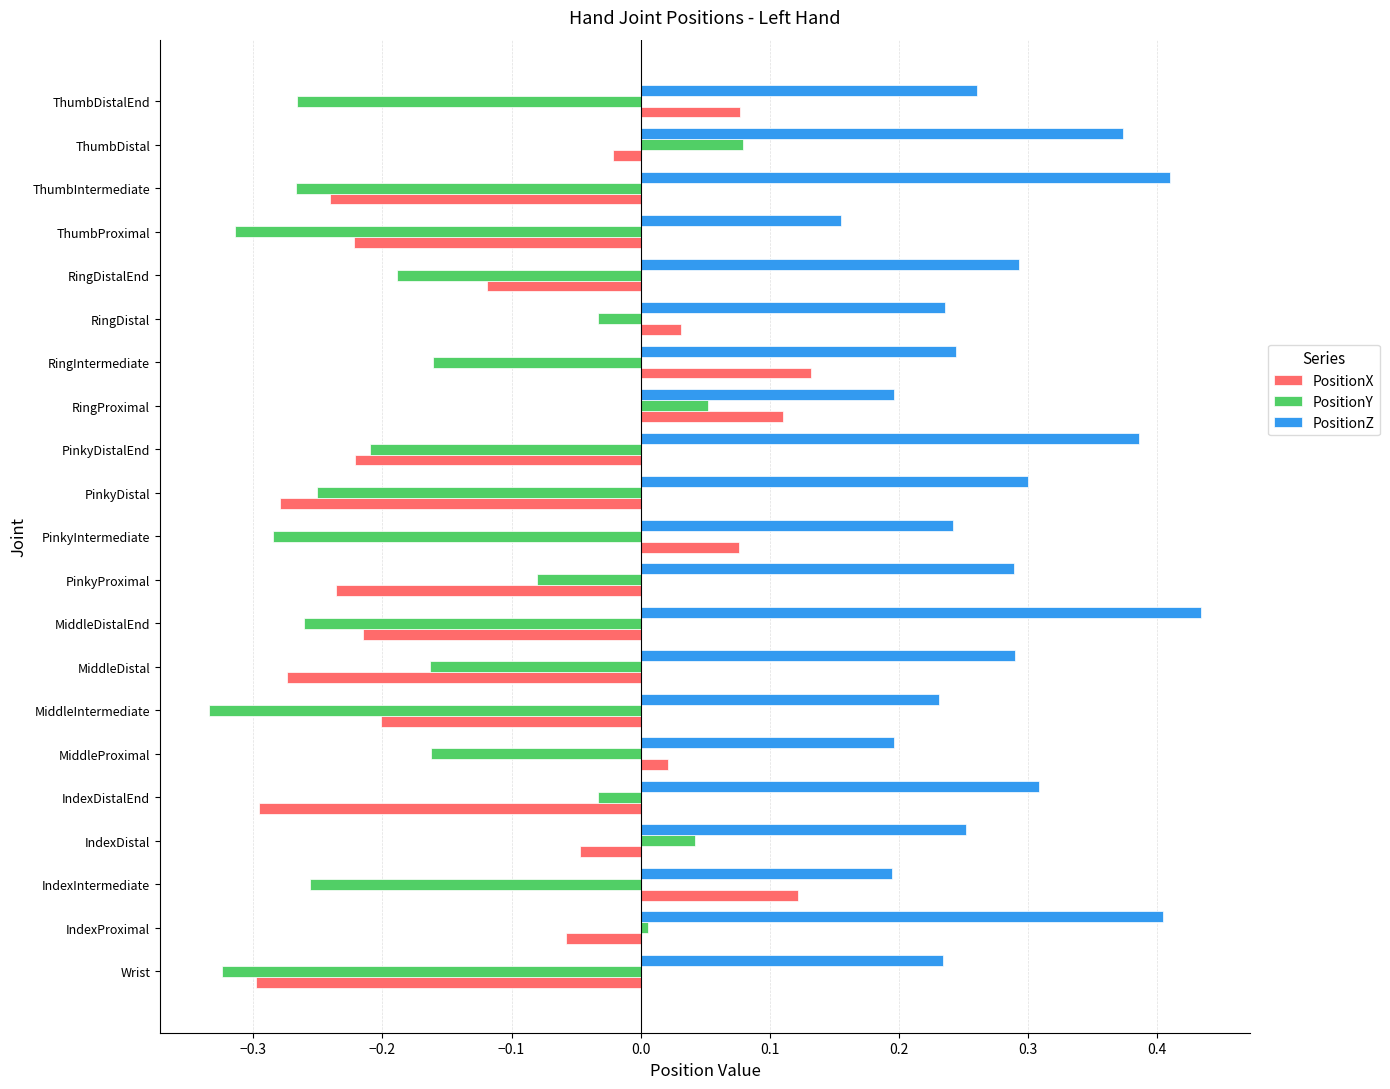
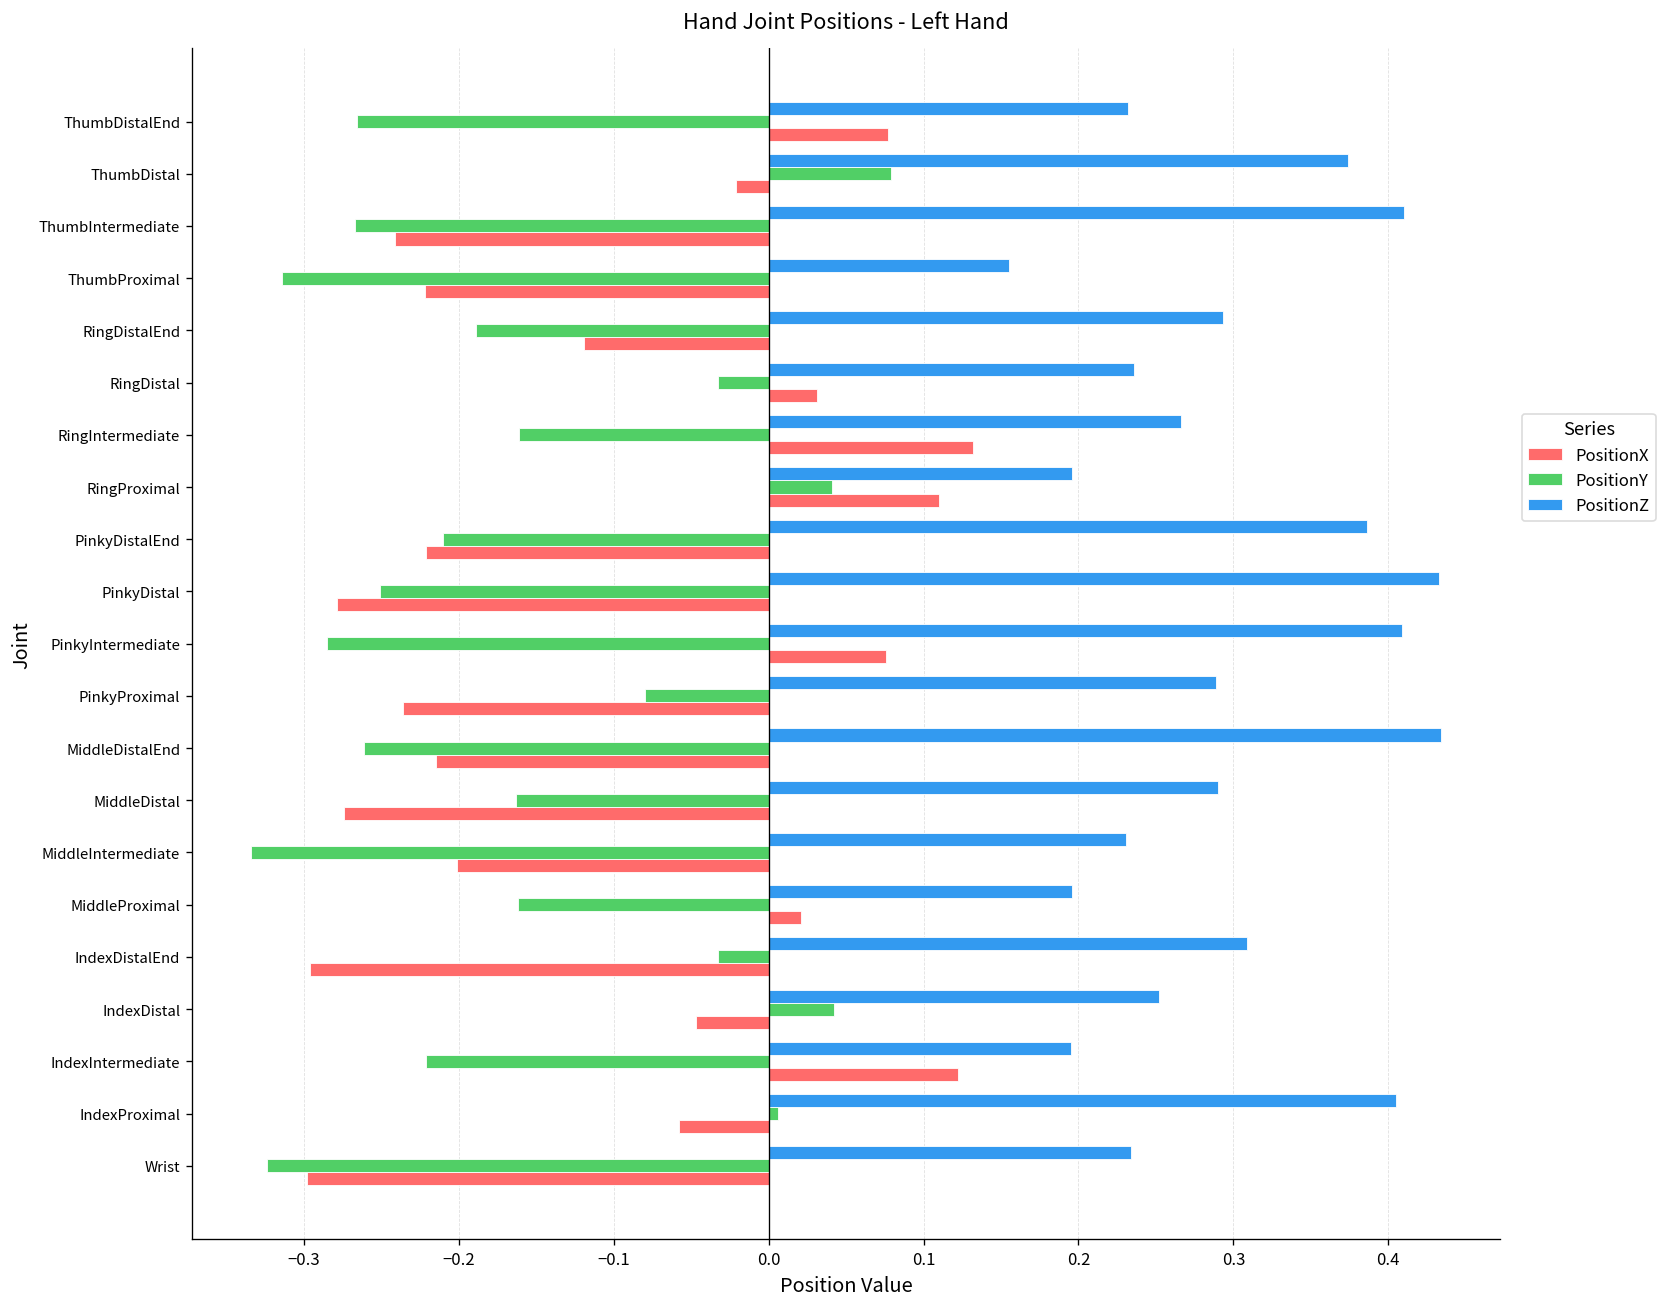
  {
    "PositionX": {
      "ThumbDistalEnd": 0.077,
      "ThumbDistal": -0.021,
      "ThumbIntermediate": -0.241,
      "ThumbProximal": -0.222,
      "RingDistalEnd": -0.119,
      "RingDistal": 0.031,
      "RingIntermediate": 0.132,
      "RingProximal": 0.110,
      "PinkyDistalEnd": -0.221,
      "PinkyDistal": -0.279,
      "PinkyIntermediate": 0.076,
      "PinkyProximal": -0.236,
      "MiddleDistalEnd": -0.215,
      "MiddleDistal": -0.274,
      "MiddleIntermediate": -0.201,
      "MiddleProximal": 0.021,
      "IndexDistalEnd": -0.296,
      "IndexDistal": -0.047,
      "IndexIntermediate": 0.122,
      "IndexProximal": -0.058,
      "Wrist": -0.298
    },
    "PositionY": {
      "ThumbDistalEnd": -0.266,
      "ThumbDistal": 0.079,
      "ThumbIntermediate": -0.267,
      "ThumbProximal": -0.314,
      "RingDistalEnd": -0.189,
      "RingDistal": -0.033,
      "RingIntermediate": -0.161,
-     "RingProximal": 0.052,
+     "RingProximal": 0.041,
      "PinkyDistalEnd": -0.210,
      "PinkyDistal": -0.251,
      "PinkyIntermediate": -0.285,
      "PinkyProximal": -0.080,
      "MiddleDistalEnd": -0.261,
      "MiddleDistal": -0.163,
      "MiddleIntermediate": -0.334,
      "MiddleProximal": -0.162,
      "IndexDistalEnd": -0.033,
      "IndexDistal": 0.042,
-     "IndexIntermediate": -0.256,
+     "IndexIntermediate": -0.221,
      "IndexProximal": 0.006,
      "Wrist": -0.324
    },
    "PositionZ": {
-     "ThumbDistalEnd": 0.261,
+     "ThumbDistalEnd": 0.232,
      "ThumbDistal": 0.374,
      "ThumbIntermediate": 0.410,
      "ThumbProximal": 0.155,
      "RingDistalEnd": 0.293,
      "RingDistal": 0.236,
-     "RingIntermediate": 0.244,
+     "RingIntermediate": 0.266,
      "RingProximal": 0.196,
      "PinkyDistalEnd": 0.386,
-     "PinkyDistal": 0.300,
-     "PinkyIntermediate": 0.242,
+     "PinkyDistal": 0.433,
+     "PinkyIntermediate": 0.409,
      "PinkyProximal": 0.289,
      "MiddleDistalEnd": 0.434,
      "MiddleDistal": 0.290,
      "MiddleIntermediate": 0.231,
      "MiddleProximal": 0.196,
      "IndexDistalEnd": 0.309,
      "IndexDistal": 0.252,
      "IndexIntermediate": 0.195,
      "IndexProximal": 0.405,
      "Wrist": 0.234
    }
  }
